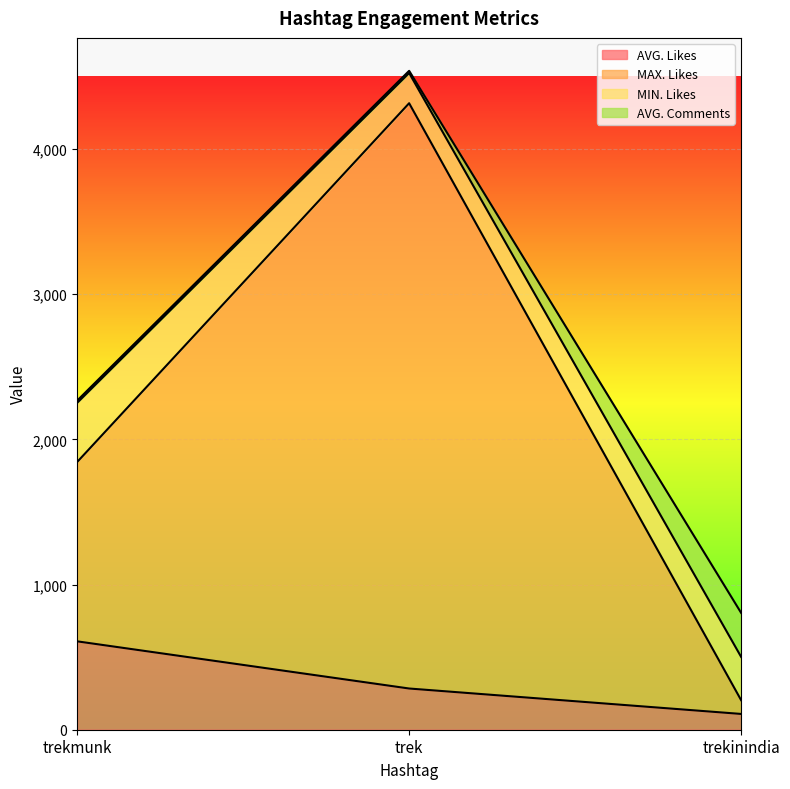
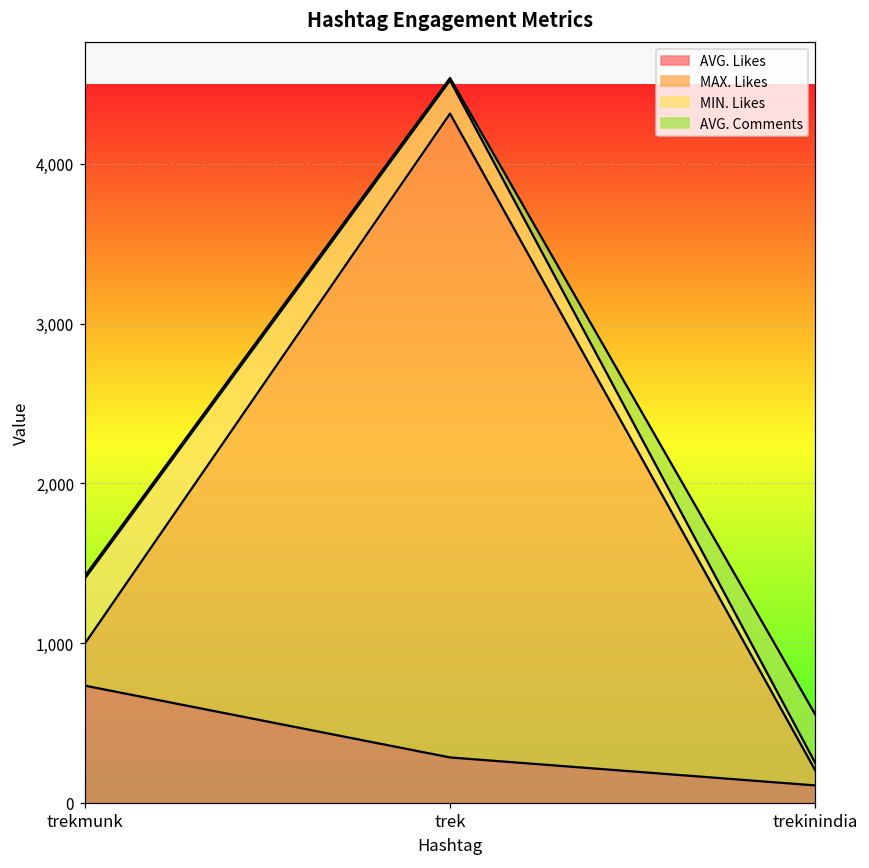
  {
    "AVG. Likes": {
-     "trekmunk": "610",
+     "trekmunk": "730",
      "trek": "280",
      "trekinindia": "110"
    },
    "MAX. Likes": {
-     "trekmunk": "1,240",
+     "trekmunk": "260",
      "trek": "4,030",
      "trekinindia": "100"
    },
    "MIN. Likes": {
-     "trekinindia": "300"
+     "trekinindia": "50"
    },
    "AVG. Comments": {
      "trekinindia": "300"
    }
  }
